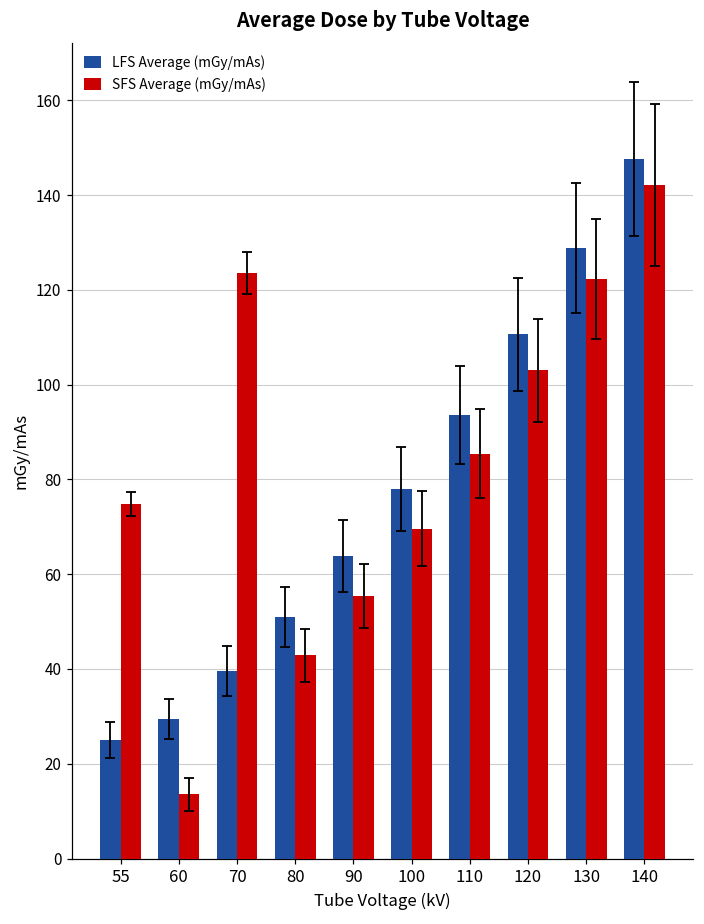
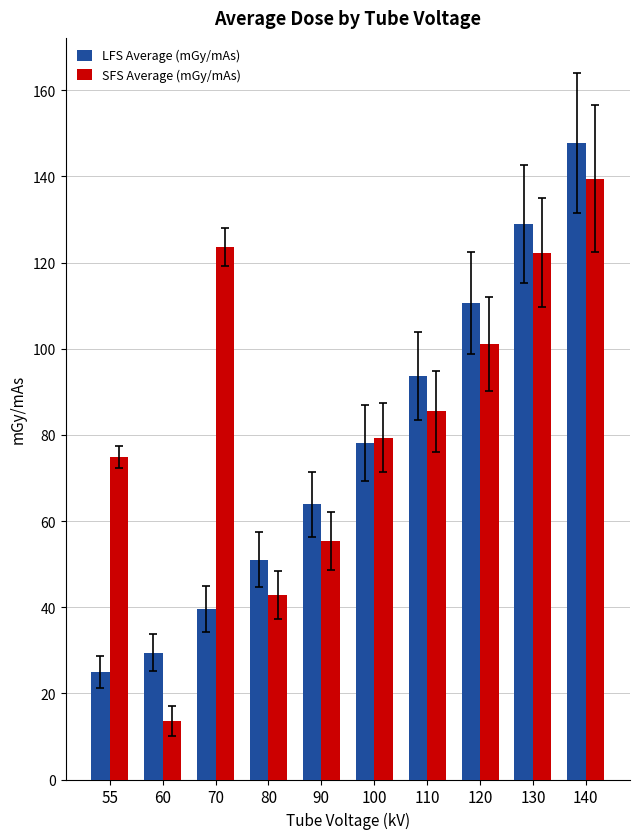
  {
    "SFS Average (mGy/mAs)": {
      "55": 75,
      "60": 14,
      "70": 124,
      "80": 43,
      "90": 55,
-     "100": 70,
+     "100": 79,
      "110": 85,
-     "120": 103,
+     "120": 101,
      "130": 122,
-     "140": 142
+     "140": 139
    }
  }
